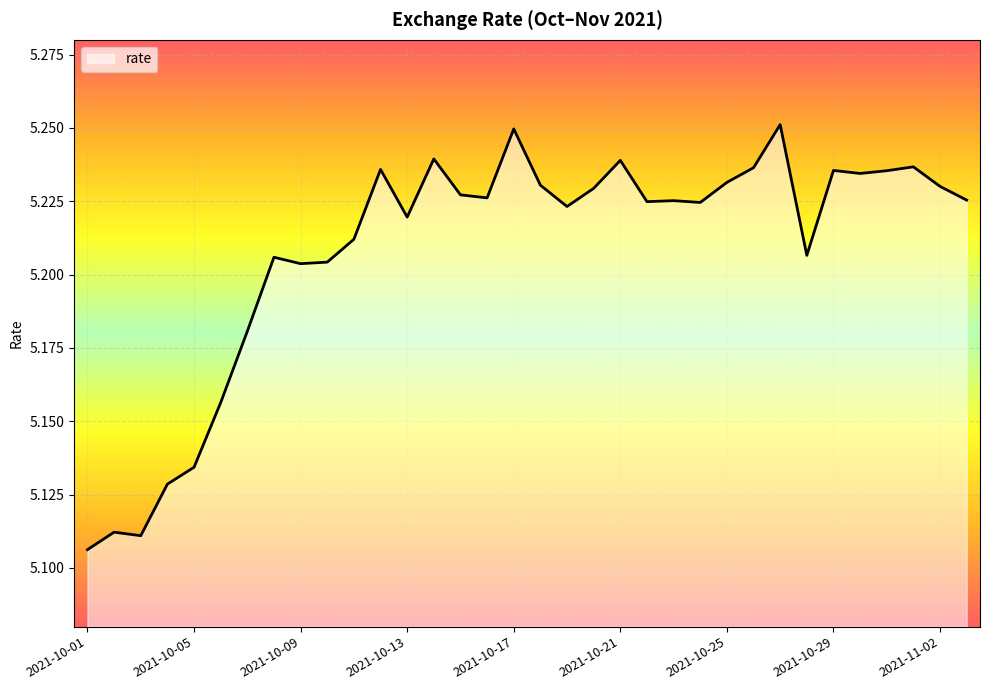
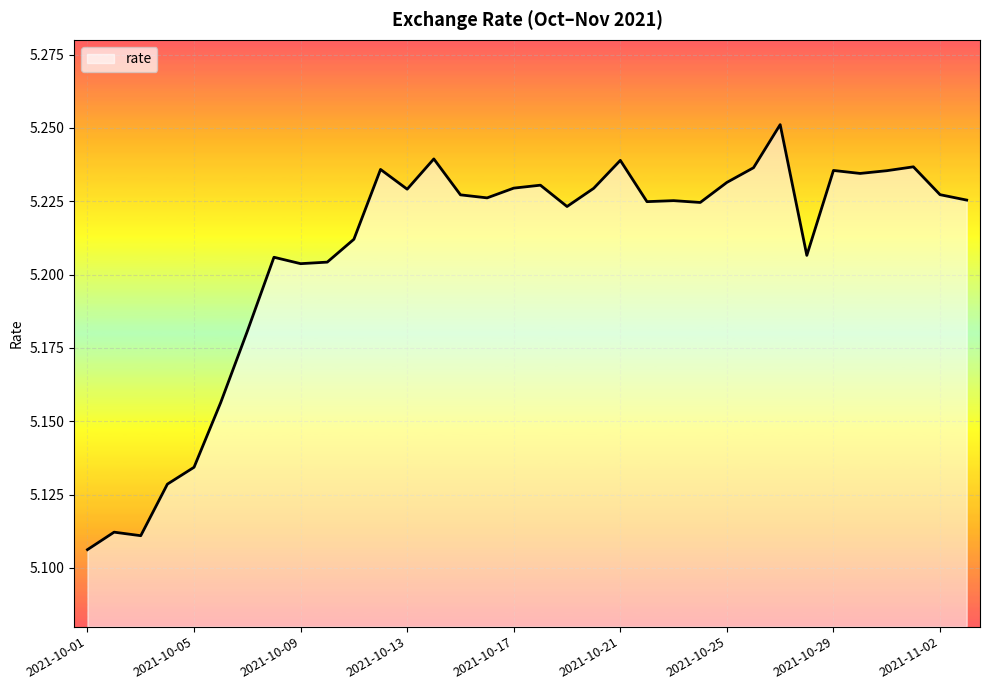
  {
    "2021-10-01": 5.106,
    "2021-10-05": 5.134,
    "2021-10-09": 5.204,
-   "2021-10-13": 5.220,
-   "2021-10-17": 5.250,
+   "2021-10-13": 5.229,
+   "2021-10-17": 5.229,
    "2021-10-21": 5.239,
    "2021-10-25": 5.231,
    "2021-10-29": 5.235,
-   "2021-11-02": 5.230
+   "2021-11-02": 5.227
  }
